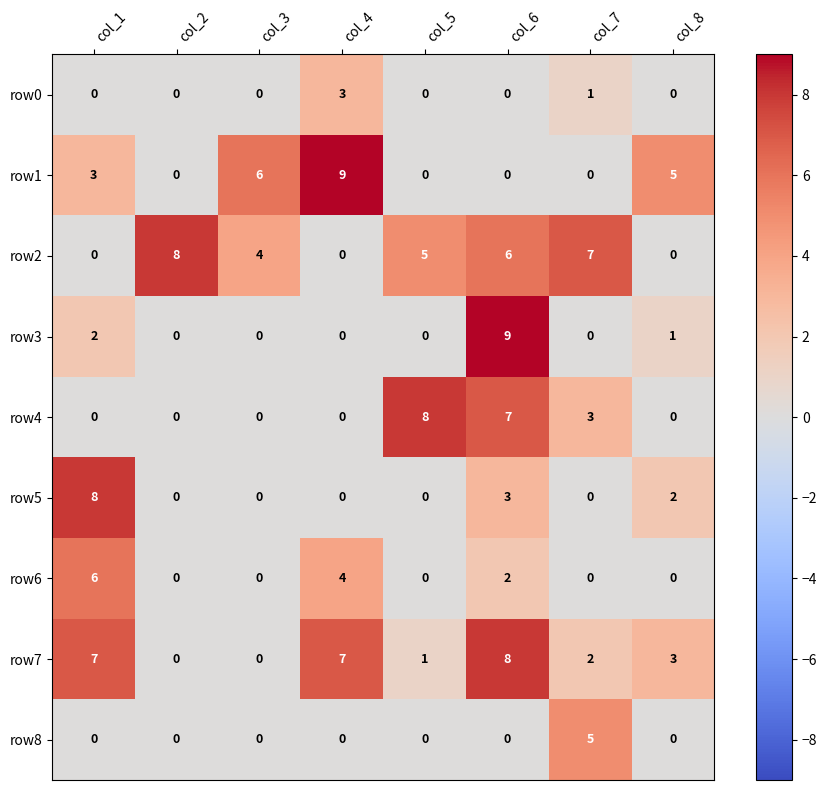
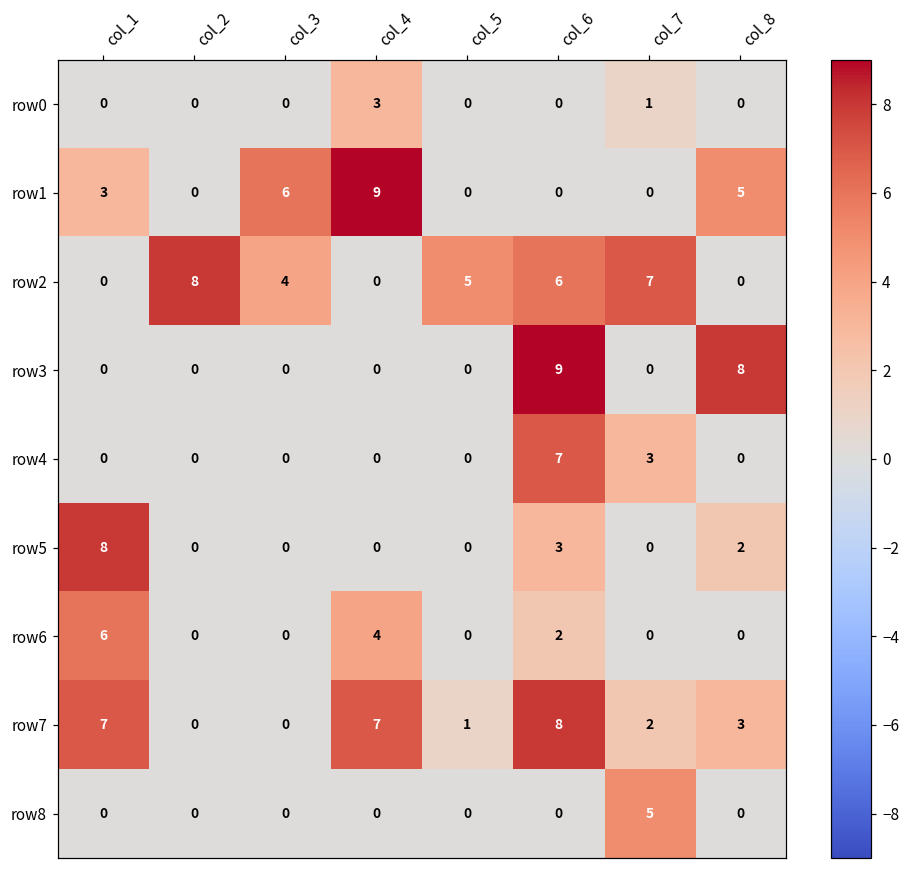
  {
    "row0": {
      "col_1": 0,
      "col_2": 0,
      "col_3": 0,
      "col_4": 3,
      "col_5": 0,
      "col_6": 0,
      "col_7": 1,
      "col_8": 0
    },
    "row1": {
      "col_1": 3,
      "col_2": 0,
      "col_3": 6,
      "col_4": 9,
      "col_5": 0,
      "col_6": 0,
      "col_7": 0,
      "col_8": 5
    },
    "row2": {
      "col_1": 0,
      "col_2": 8,
      "col_3": 4,
      "col_4": 0,
      "col_5": 5,
      "col_6": 6,
      "col_7": 7,
      "col_8": 0
    },
    "row3": {
-     "col_1": 2,
+     "col_1": 0,
      "col_2": 0,
      "col_3": 0,
      "col_4": 0,
      "col_5": 0,
      "col_6": 9,
      "col_7": 0,
-     "col_8": 1
+     "col_8": 8
    },
    "row4": {
      "col_1": 0,
      "col_2": 0,
      "col_3": 0,
      "col_4": 0,
-     "col_5": 8,
+     "col_5": 0,
      "col_6": 7,
      "col_7": 3,
      "col_8": 0
    },
    "row5": {
      "col_1": 8,
      "col_2": 0,
      "col_3": 0,
      "col_4": 0,
      "col_5": 0,
      "col_6": 3,
      "col_7": 0,
      "col_8": 2
    },
    "row6": {
      "col_1": 6,
      "col_2": 0,
      "col_3": 0,
      "col_4": 4,
      "col_5": 0,
      "col_6": 2,
      "col_7": 0,
      "col_8": 0
    },
    "row7": {
      "col_1": 7,
      "col_2": 0,
      "col_3": 0,
      "col_4": 7,
      "col_5": 1,
      "col_6": 8,
      "col_7": 2,
      "col_8": 3
    },
    "row8": {
      "col_1": 0,
      "col_2": 0,
      "col_3": 0,
      "col_4": 0,
      "col_5": 0,
      "col_6": 0,
      "col_7": 5,
      "col_8": 0
    }
  }
